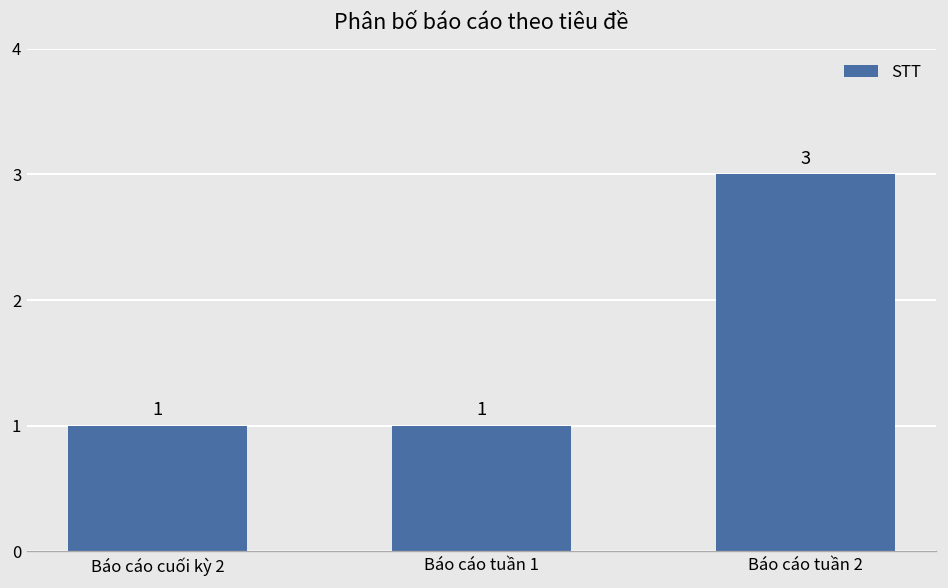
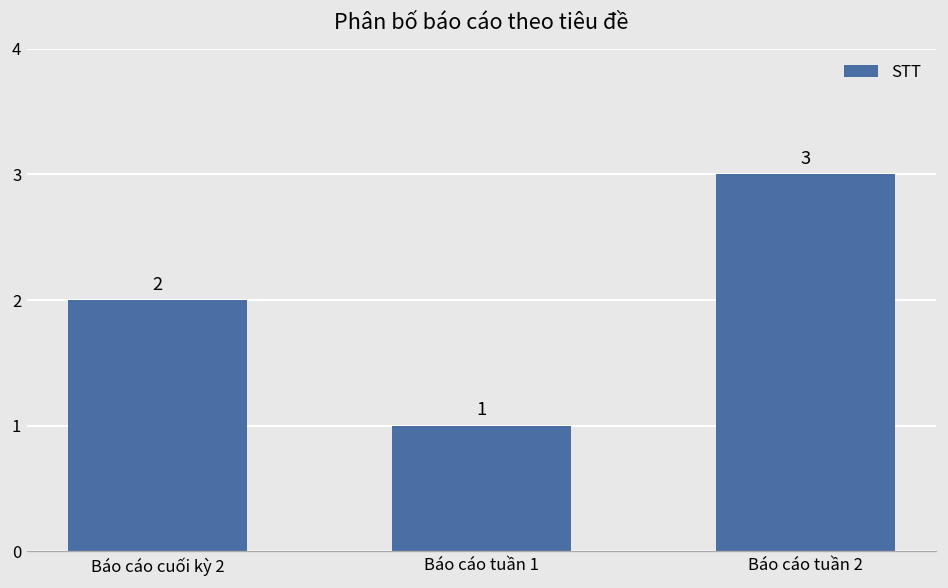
  {
-   "Báo cáo cuối kỳ 2": 1,
+   "Báo cáo cuối kỳ 2": 2,
    "Báo cáo tuần 1": 1,
    "Báo cáo tuần 2": 3
  }
